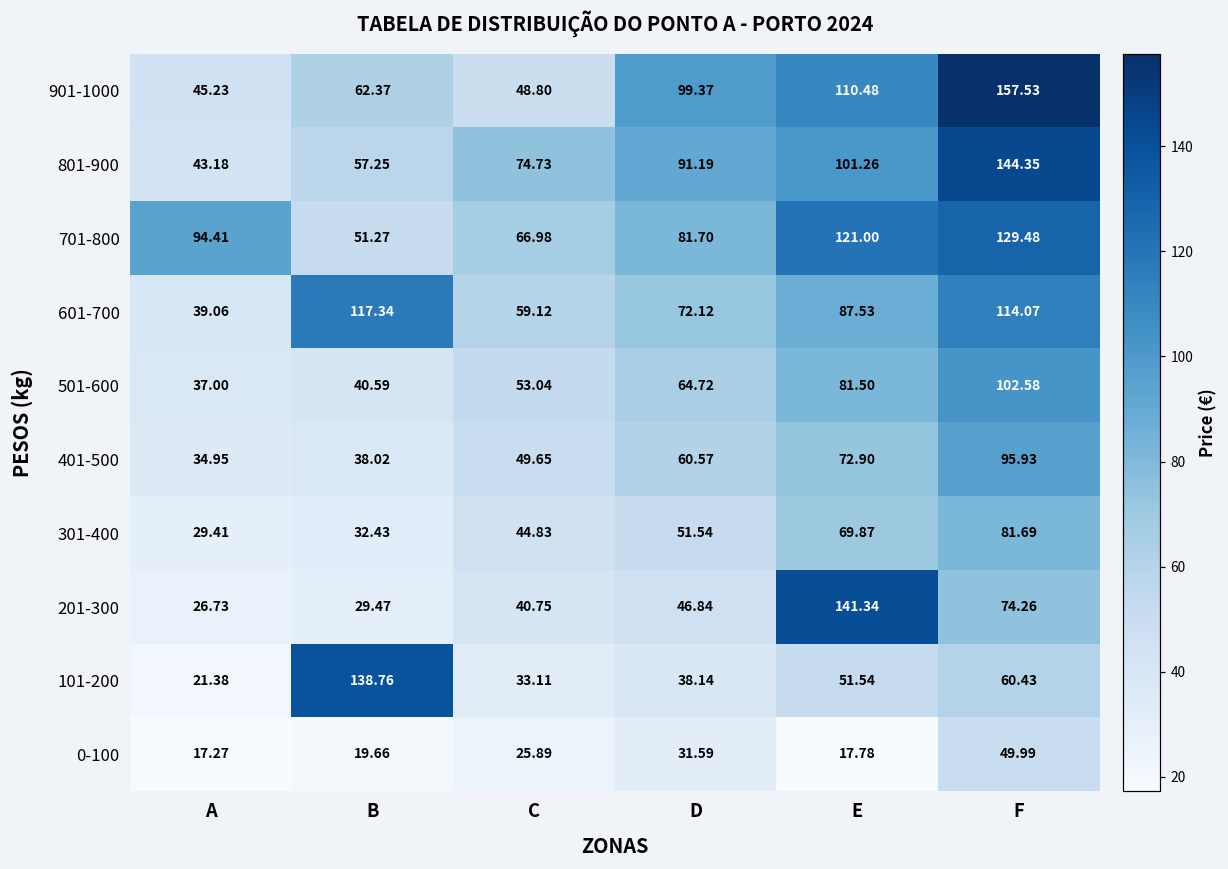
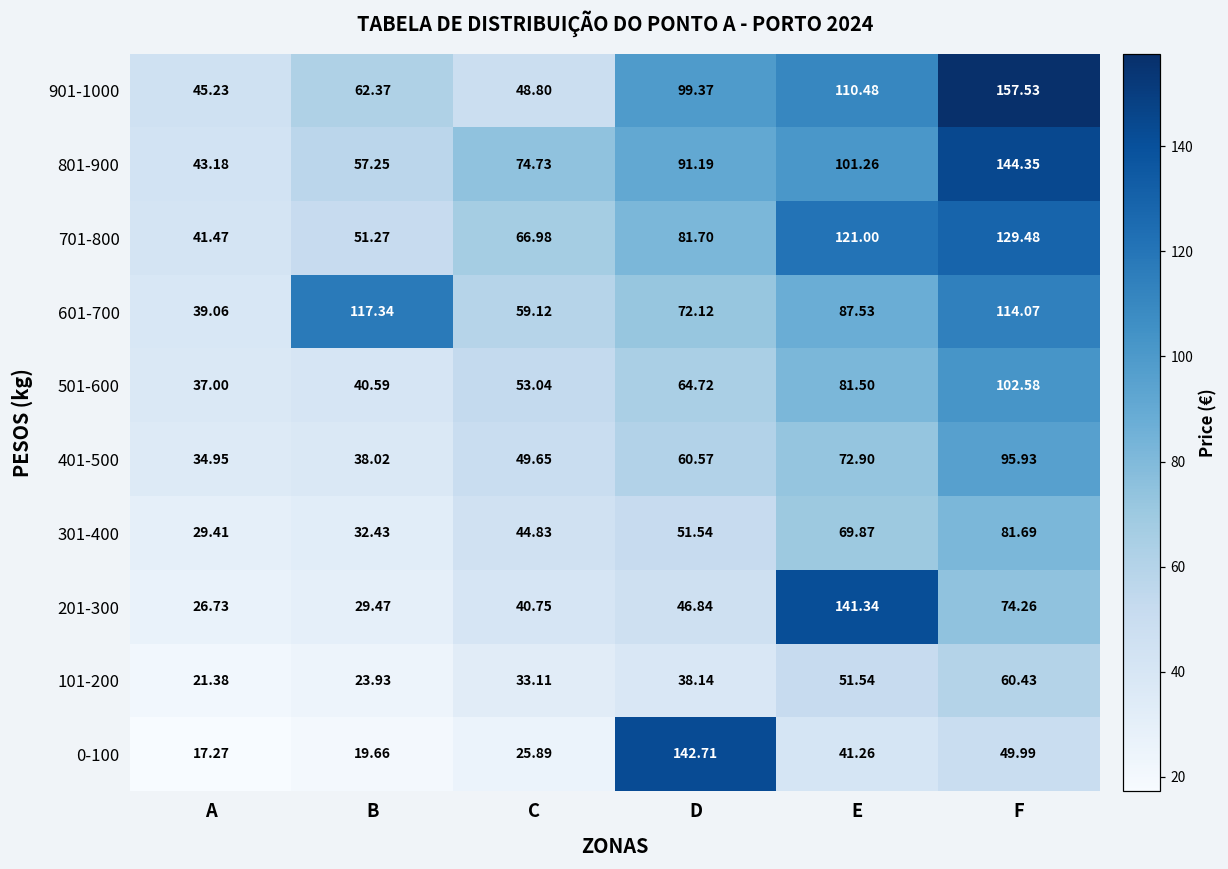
  {
    "901-1000": {
      "A": 45.23,
      "B": 62.37,
      "C": 48.80,
      "D": 99.37,
      "E": 110.48,
      "F": 157.53
    },
    "801-900": {
      "A": 43.18,
      "B": 57.25,
      "C": 74.73,
      "D": 91.19,
      "E": 101.26,
      "F": 144.35
    },
    "701-800": {
-     "A": 94.41,
+     "A": 41.47,
      "B": 51.27,
      "C": 66.98,
      "D": 81.70,
      "E": 121.00,
      "F": 129.48
    },
    "601-700": {
      "A": 39.06,
      "B": 117.34,
      "C": 59.12,
      "D": 72.12,
      "E": 87.53,
      "F": 114.07
    },
    "501-600": {
      "A": 37.00,
      "B": 40.59,
      "C": 53.04,
      "D": 64.72,
      "E": 81.50,
      "F": 102.58
    },
    "401-500": {
      "A": 34.95,
      "B": 38.02,
      "C": 49.65,
      "D": 60.57,
      "E": 72.90,
      "F": 95.93
    },
    "301-400": {
      "A": 29.41,
      "B": 32.43,
      "C": 44.83,
      "D": 51.54,
      "E": 69.87,
      "F": 81.69
    },
    "201-300": {
      "A": 26.73,
      "B": 29.47,
      "C": 40.75,
      "D": 46.84,
      "E": 141.34,
      "F": 74.26
    },
    "101-200": {
      "A": 21.38,
-     "B": 138.76,
+     "B": 23.93,
      "C": 33.11,
      "D": 38.14,
      "E": 51.54,
      "F": 60.43
    },
    "0-100": {
      "A": 17.27,
      "B": 19.66,
      "C": 25.89,
-     "D": 31.59,
-     "E": 17.78,
+     "D": 142.71,
+     "E": 41.26,
      "F": 49.99
    }
  }
